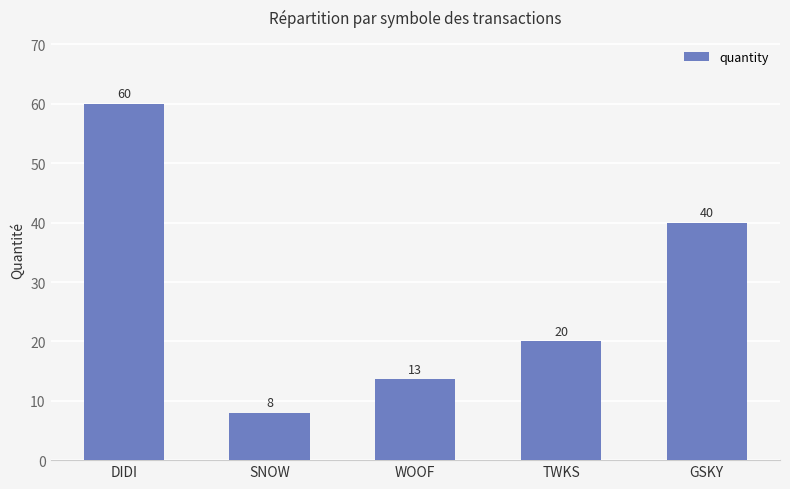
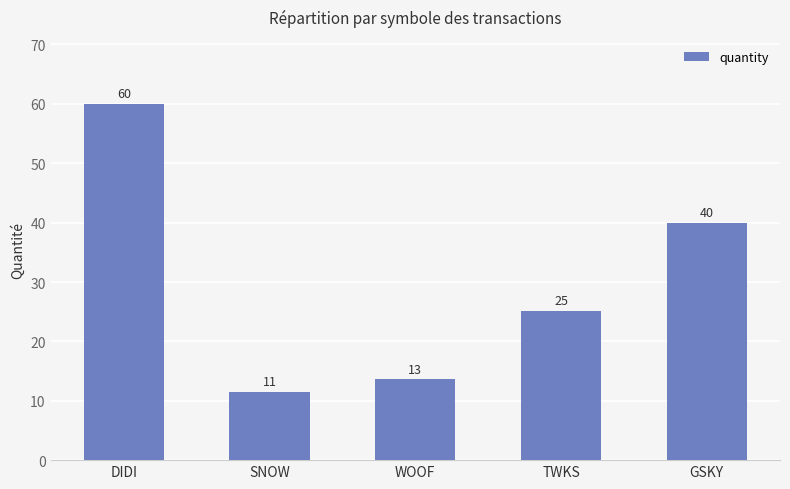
  {
    "DIDI": 60,
-   "SNOW": 8,
-   "TWKS": 20,
+   "SNOW": 11,
+   "TWKS": 25,
    "GSKY": 40
  }
